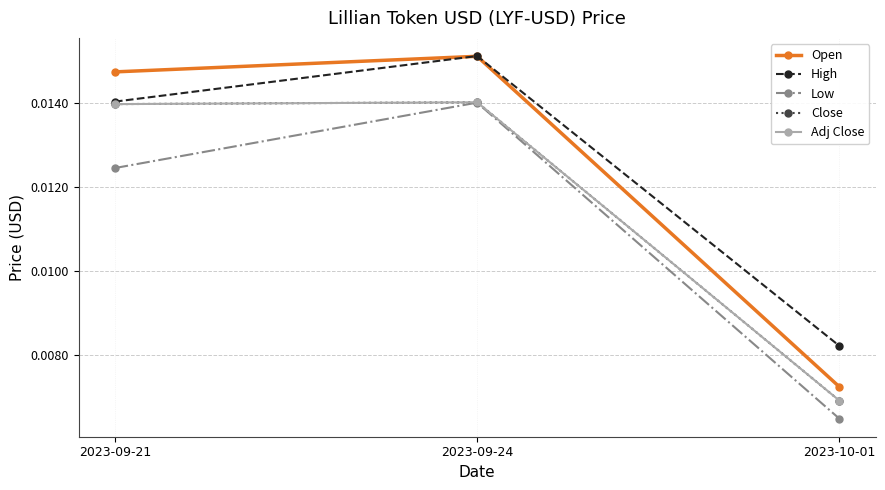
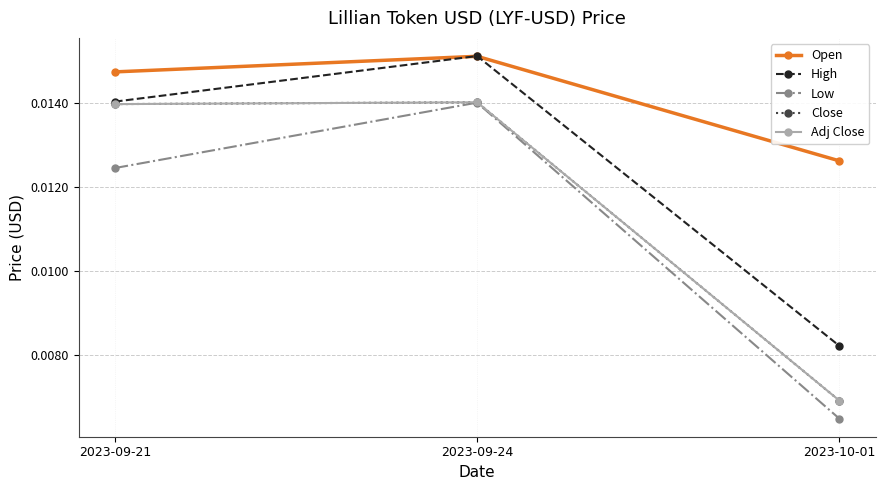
  {
    "Open": {
      "2023-09-21": 0.0147,
-     "2023-10-01": 0.0072
+     "2023-10-01": 0.0126
    },
    "High": {
      "2023-10-01": 0.0082
    }
  }
